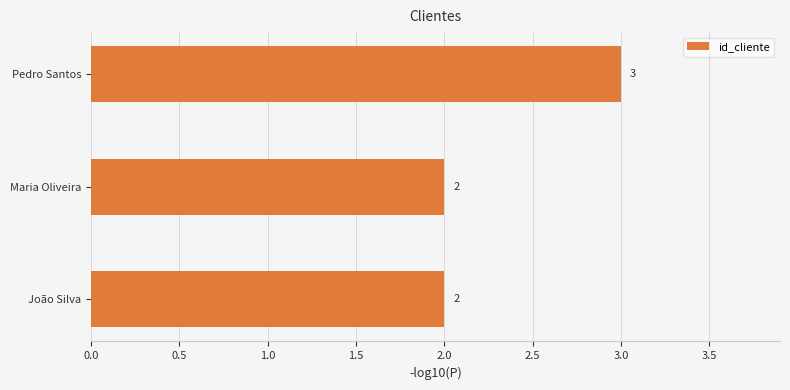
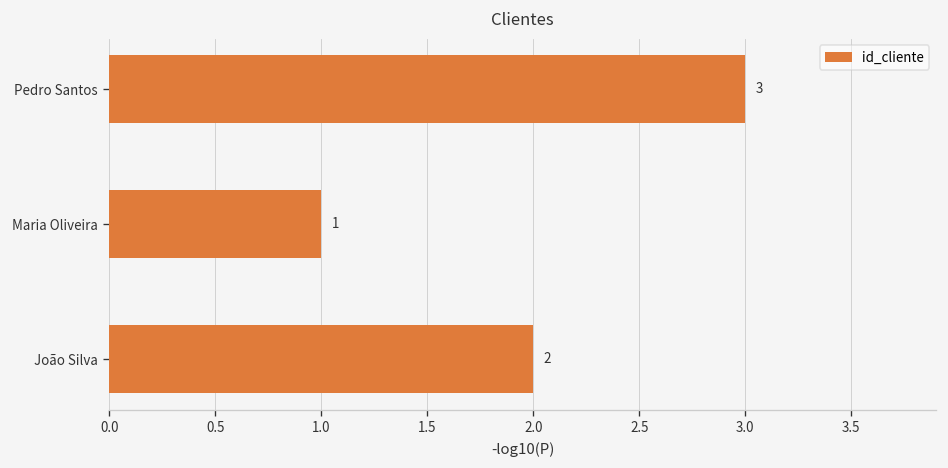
  {
    "Pedro Santos": 3,
-   "Maria Oliveira": 2,
+   "Maria Oliveira": 1,
    "João Silva": 2
  }
